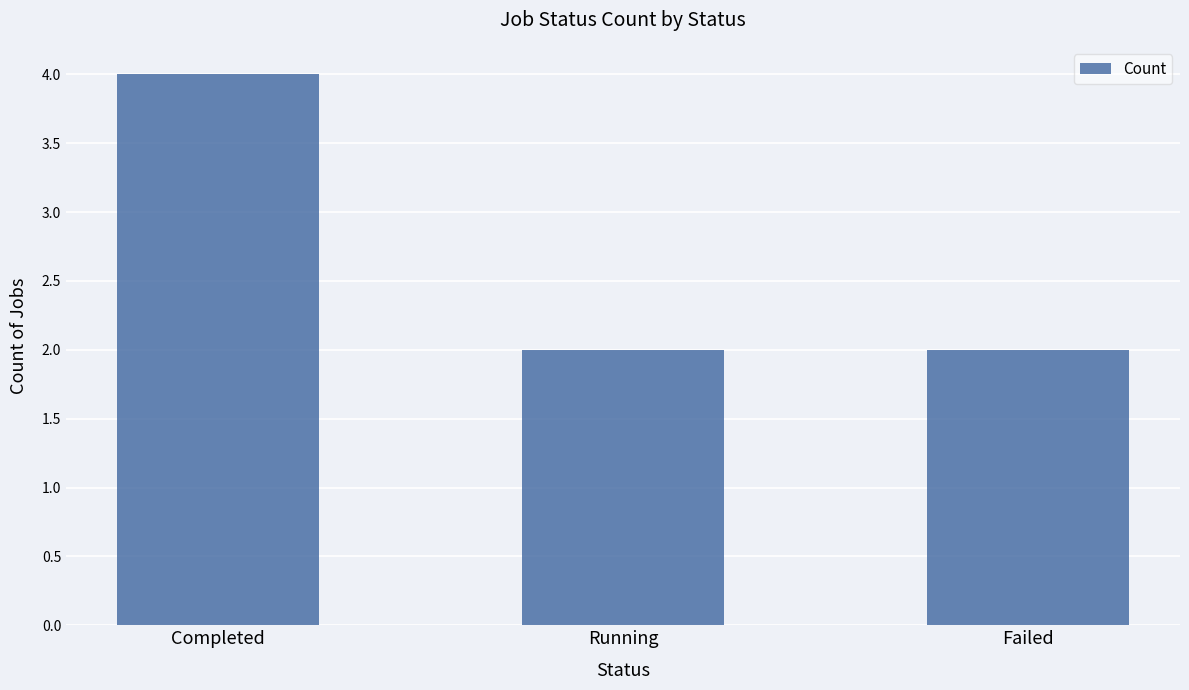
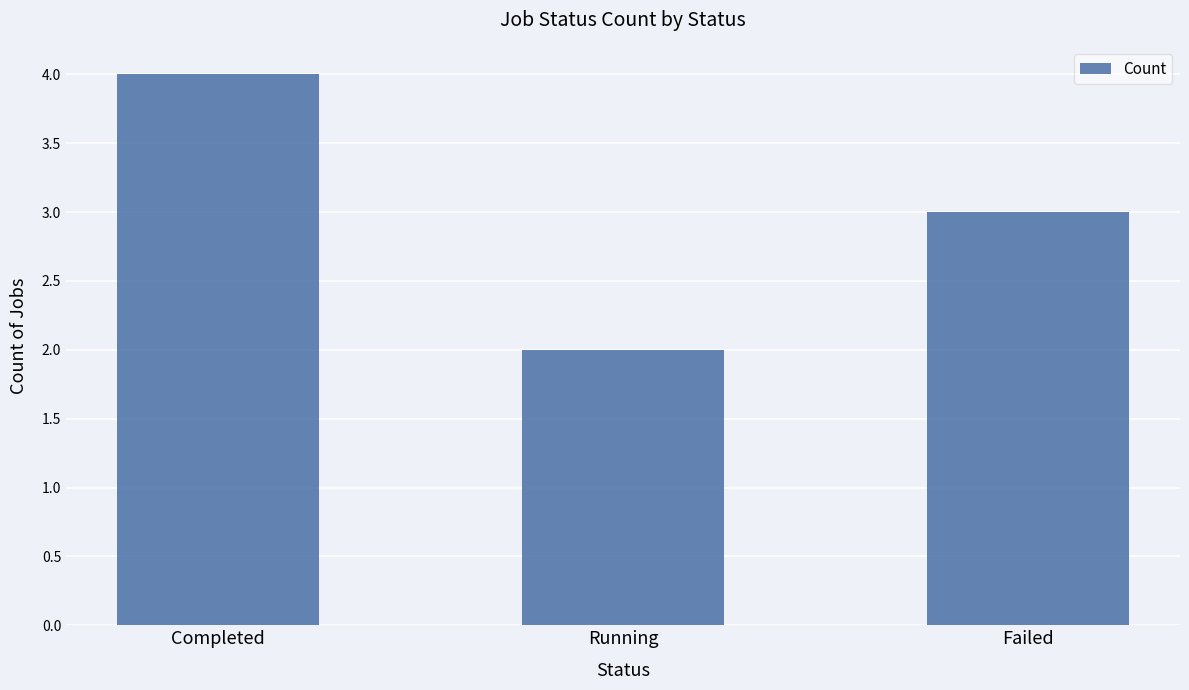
  {
    "Completed": 4,
    "Running": 2,
-   "Failed": 2
+   "Failed": 3
  }
